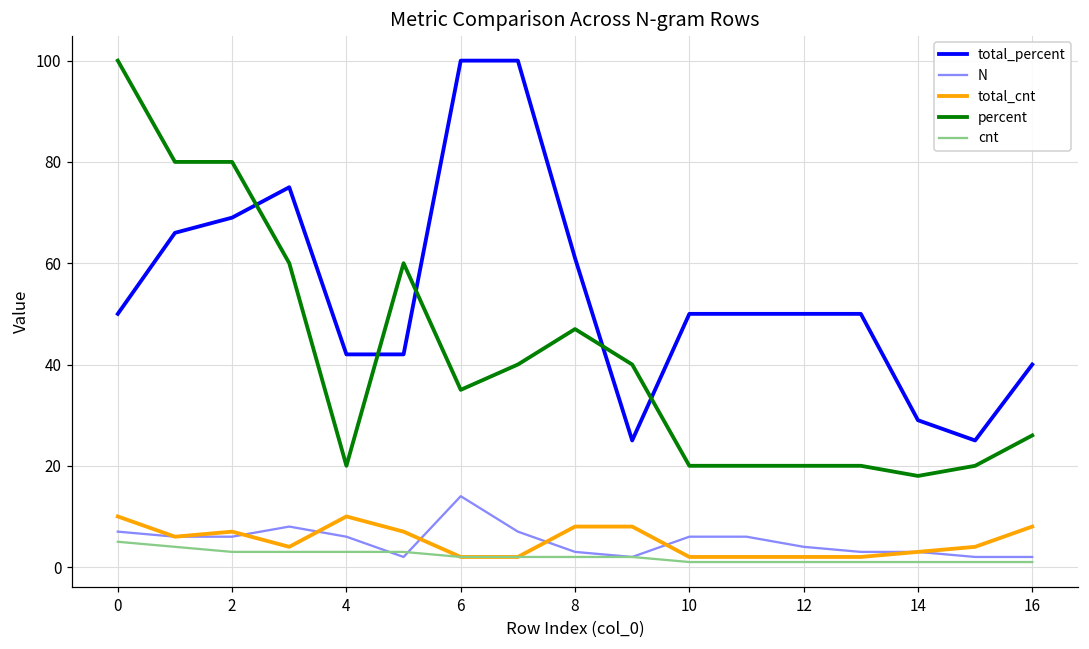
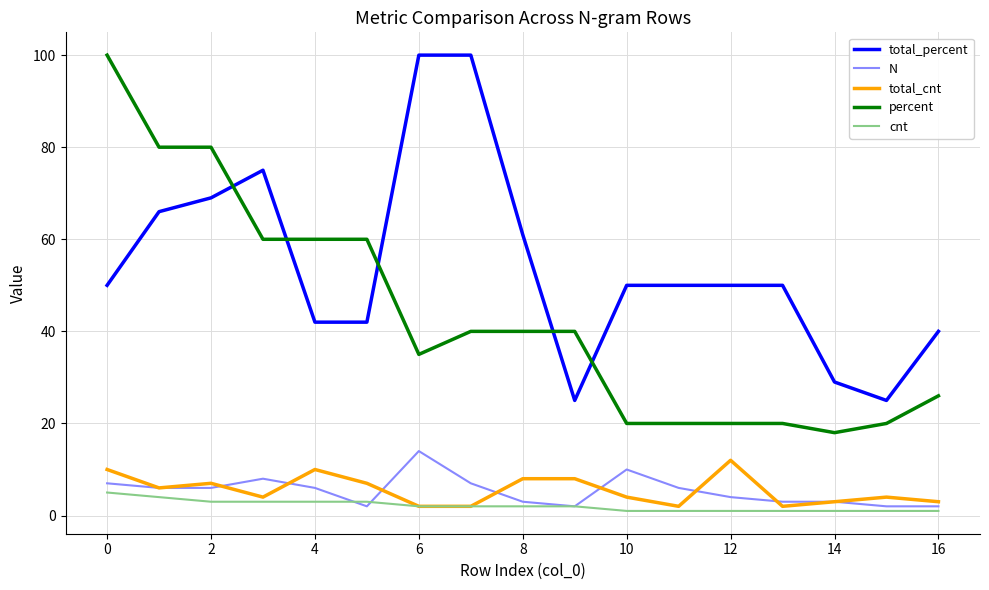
  {
    "total_percent": {
      "0": 50,
      "2": 69,
      "4": 42,
      "6": 100,
      "8": 61,
      "10": 50,
      "12": 50,
      "14": 29,
      "16": 40
    },
    "N": {
      "0": 7,
      "2": 6,
      "4": 6,
      "6": 14,
      "8": 3,
-     "10": 6,
+     "10": 10,
      "12": 4,
      "16": 2
    },
    "total_cnt": {
      "0": 10,
      "2": 7,
      "4": 10,
      "8": 8,
-     "10": 2,
-     "12": 2,
-     "16": 8
+     "10": 4,
+     "12": 12,
+     "16": 3
    },
    "percent": {
      "0": 100,
      "2": 80,
-     "4": 20,
+     "4": 60,
      "6": 35,
-     "8": 47,
+     "8": 40,
      "10": 20,
      "12": 20,
      "14": 18,
      "16": 26
    },
    "cnt": {
      "0": 5,
      "2": 3,
      "4": 3,
      "8": 2,
      "10": 1,
      "12": 1,
      "14": 1,
      "16": 1
    }
  }
